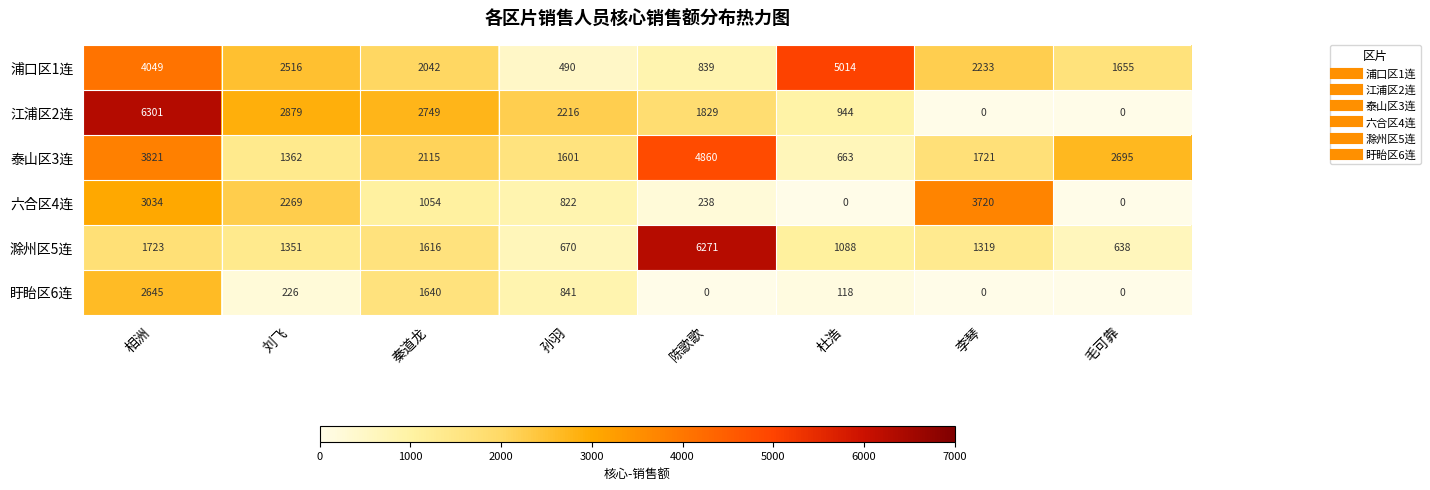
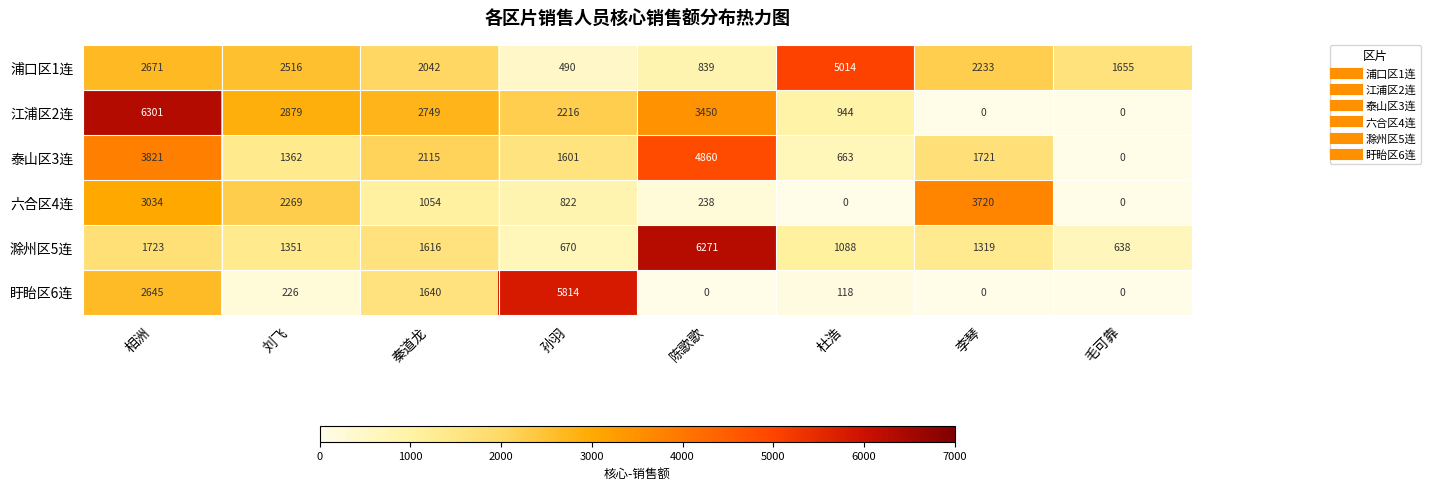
  {
    "浦口区1连": {
-     "相洲": 4049,
+     "相洲": 2671,
      "刘飞": 2516,
      "秦道龙": 2042,
      "孙羽": 490,
      "陈歌歌": 839,
      "杜浩": 5014,
      "李琴": 2233,
      "毛可靠": 1655
    },
    "江浦区2连": {
      "相洲": 6301,
      "刘飞": 2879,
      "秦道龙": 2749,
      "孙羽": 2216,
-     "陈歌歌": 1829,
+     "陈歌歌": 3450,
      "杜浩": 944,
      "李琴": 0,
      "毛可靠": 0
    },
    "泰山区3连": {
      "相洲": 3821,
      "刘飞": 1362,
      "秦道龙": 2115,
      "孙羽": 1601,
      "陈歌歌": 4860,
      "杜浩": 663,
      "李琴": 1721,
-     "毛可靠": 2695
+     "毛可靠": 0
    },
    "六合区4连": {
      "相洲": 3034,
      "刘飞": 2269,
      "秦道龙": 1054,
      "孙羽": 822,
      "陈歌歌": 238,
      "杜浩": 0,
      "李琴": 3720,
      "毛可靠": 0
    },
    "滁州区5连": {
      "相洲": 1723,
      "刘飞": 1351,
      "秦道龙": 1616,
      "孙羽": 670,
      "陈歌歌": 6271,
      "杜浩": 1088,
      "李琴": 1319,
      "毛可靠": 638
    },
    "盱眙区6连": {
      "相洲": 2645,
      "刘飞": 226,
      "秦道龙": 1640,
-     "孙羽": 841,
+     "孙羽": 5814,
      "陈歌歌": 0,
      "杜浩": 118,
      "李琴": 0,
      "毛可靠": 0
    }
  }
